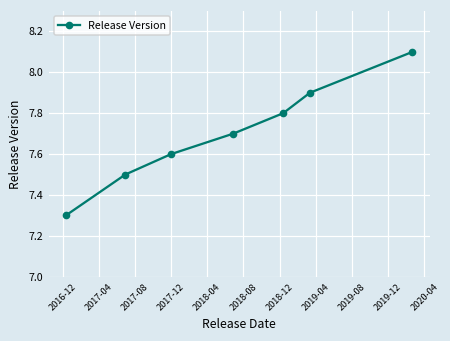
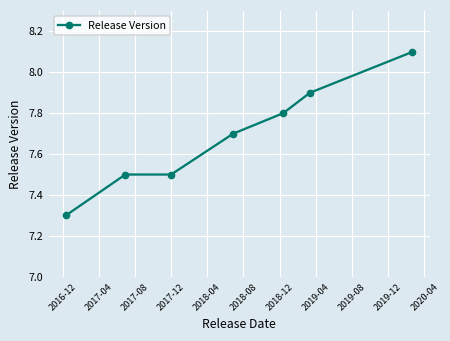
  {
-   "2017-12": 7.6
+   "2017-12": 7.5
  }
